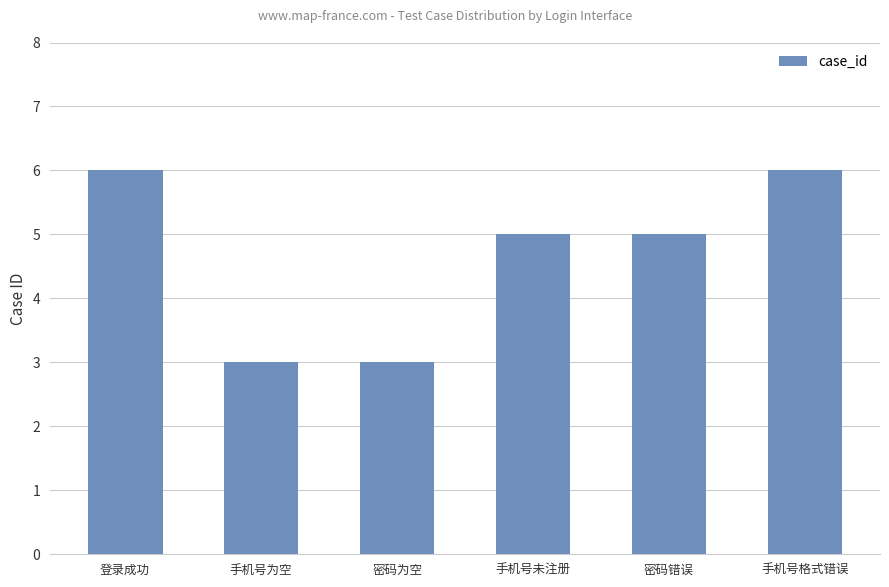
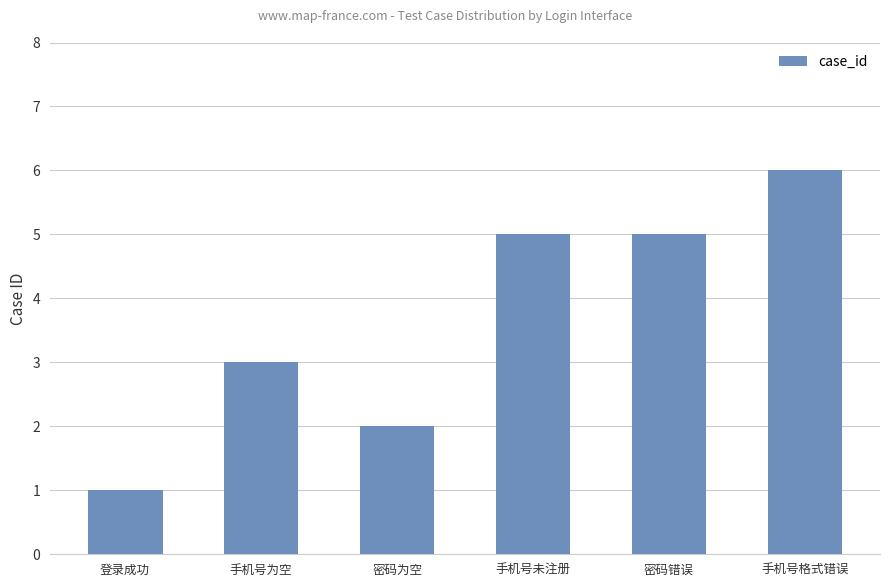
  {
-   "登录成功": 6,
+   "登录成功": 1,
    "手机号为空": 3,
-   "密码为空": 3,
+   "密码为空": 2,
    "手机号未注册": 5,
    "密码错误": 5,
    "手机号格式错误": 6
  }
